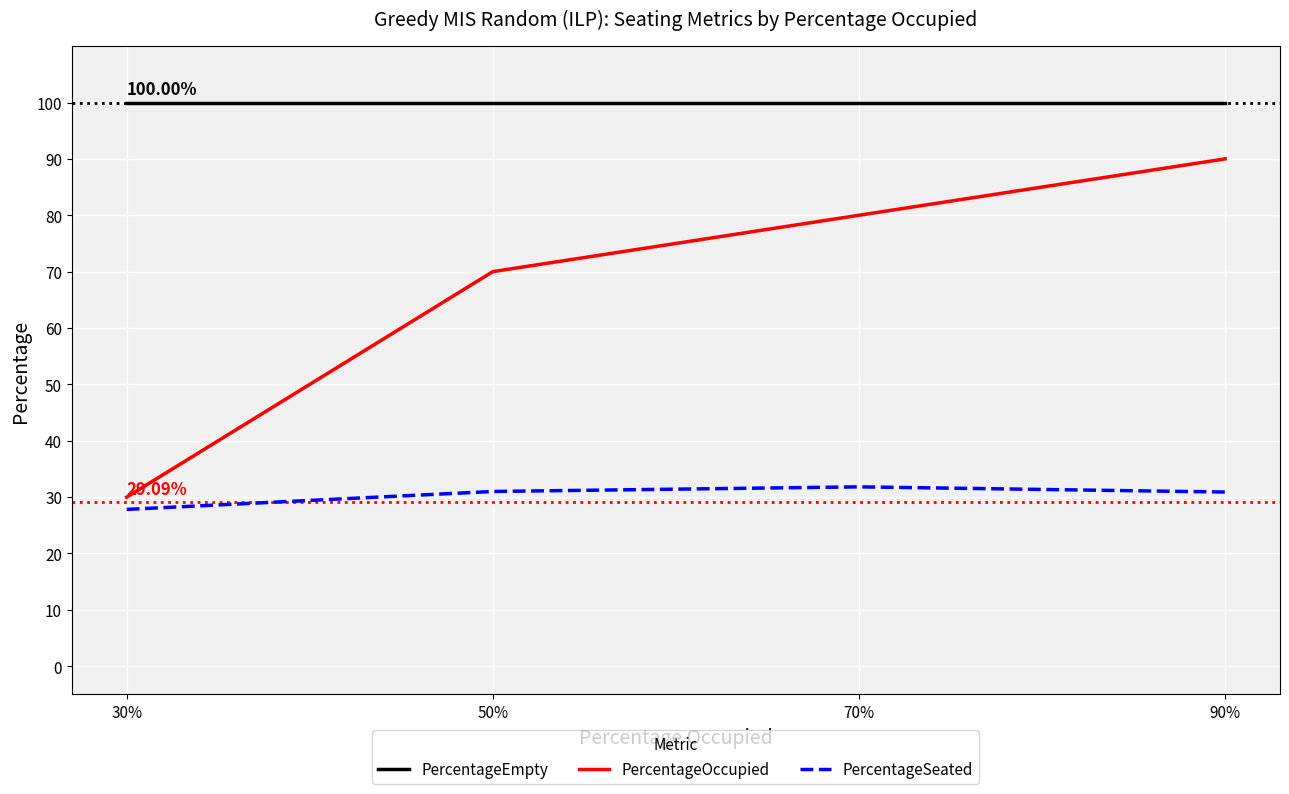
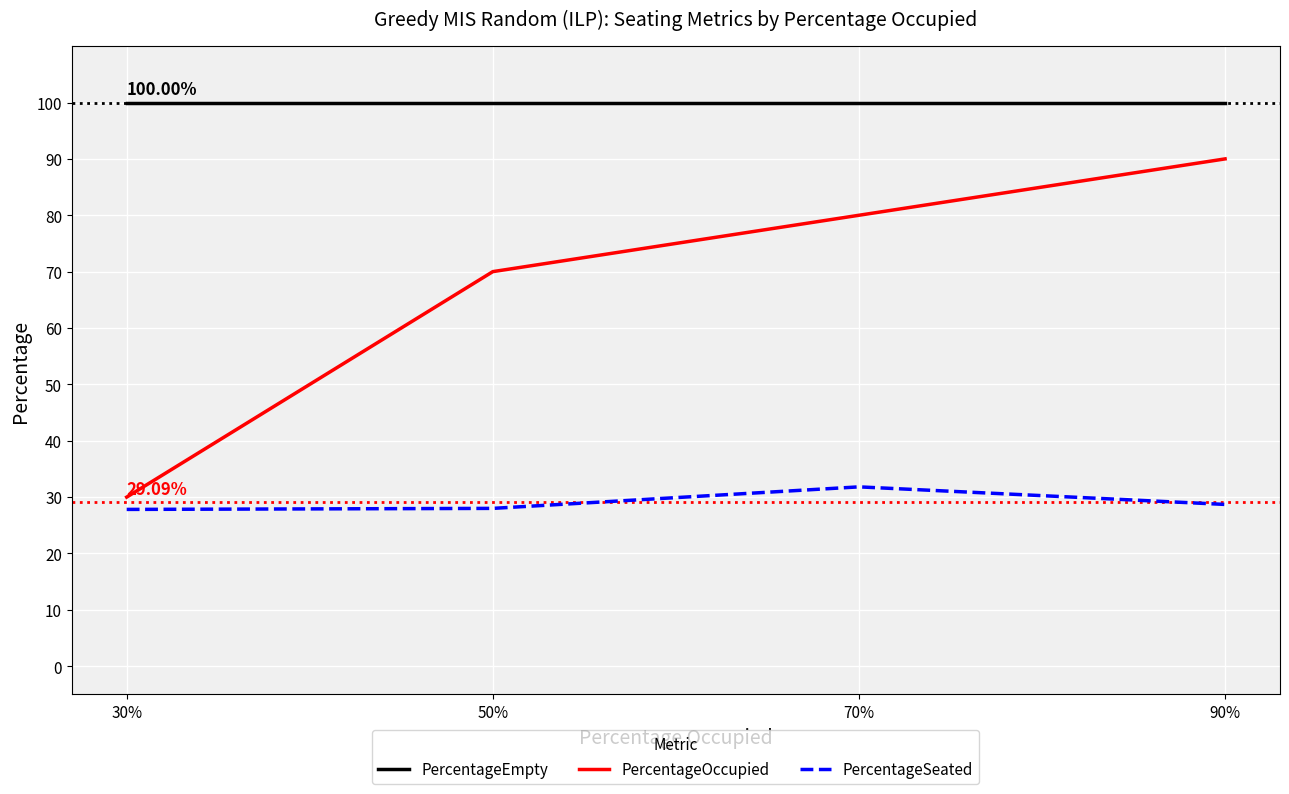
  {
    "PercentageEmpty": {
      "30%": "100.00%"
    },
    "PercentageOccupied": {
      "50%": "70",
      "70%": "80",
      "90%": "90"
    },
    "PercentageSeated": {
      "30%": "28",
-     "50%": "31",
+     "50%": "28",
      "70%": "32",
-     "90%": "31"
+     "90%": "29"
    }
  }
